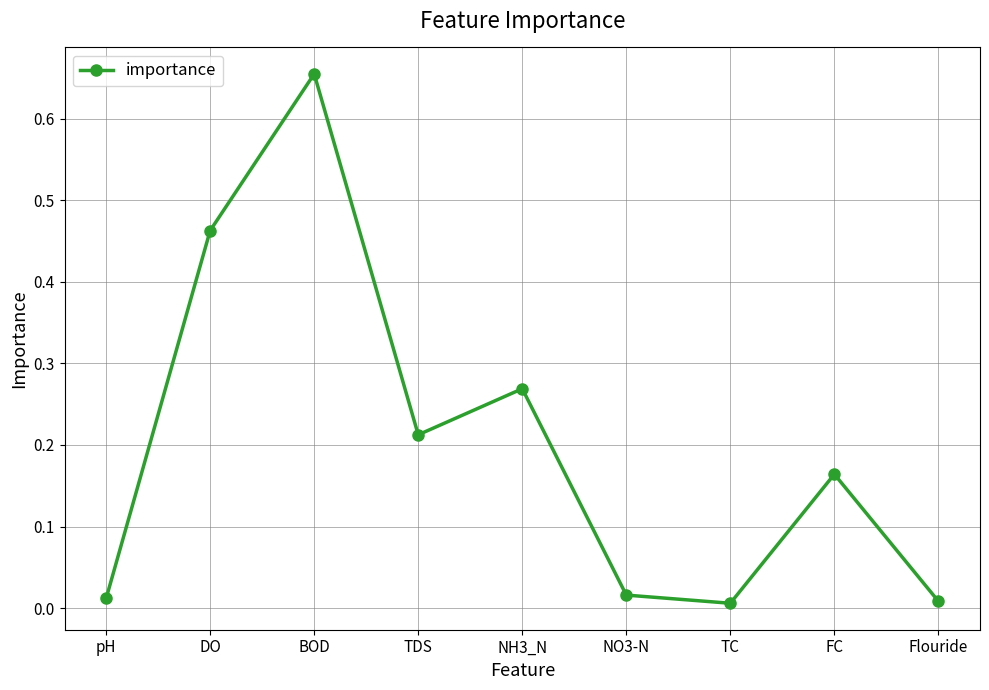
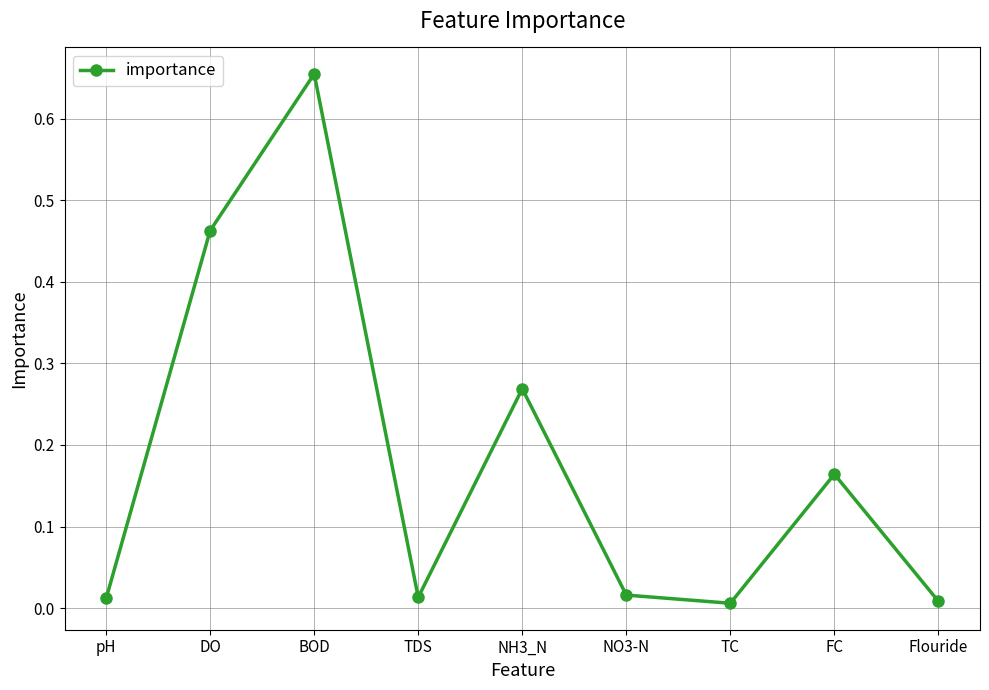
  {
    "pH": 0.01,
    "DO": 0.46,
    "BOD": 0.65,
-   "TDS": 0.21,
+   "TDS": 0.01,
    "NH3_N": 0.27,
    "NO3-N": 0.02,
    "TC": 0.01,
    "FC": 0.16,
    "Flouride": 0.01
  }
